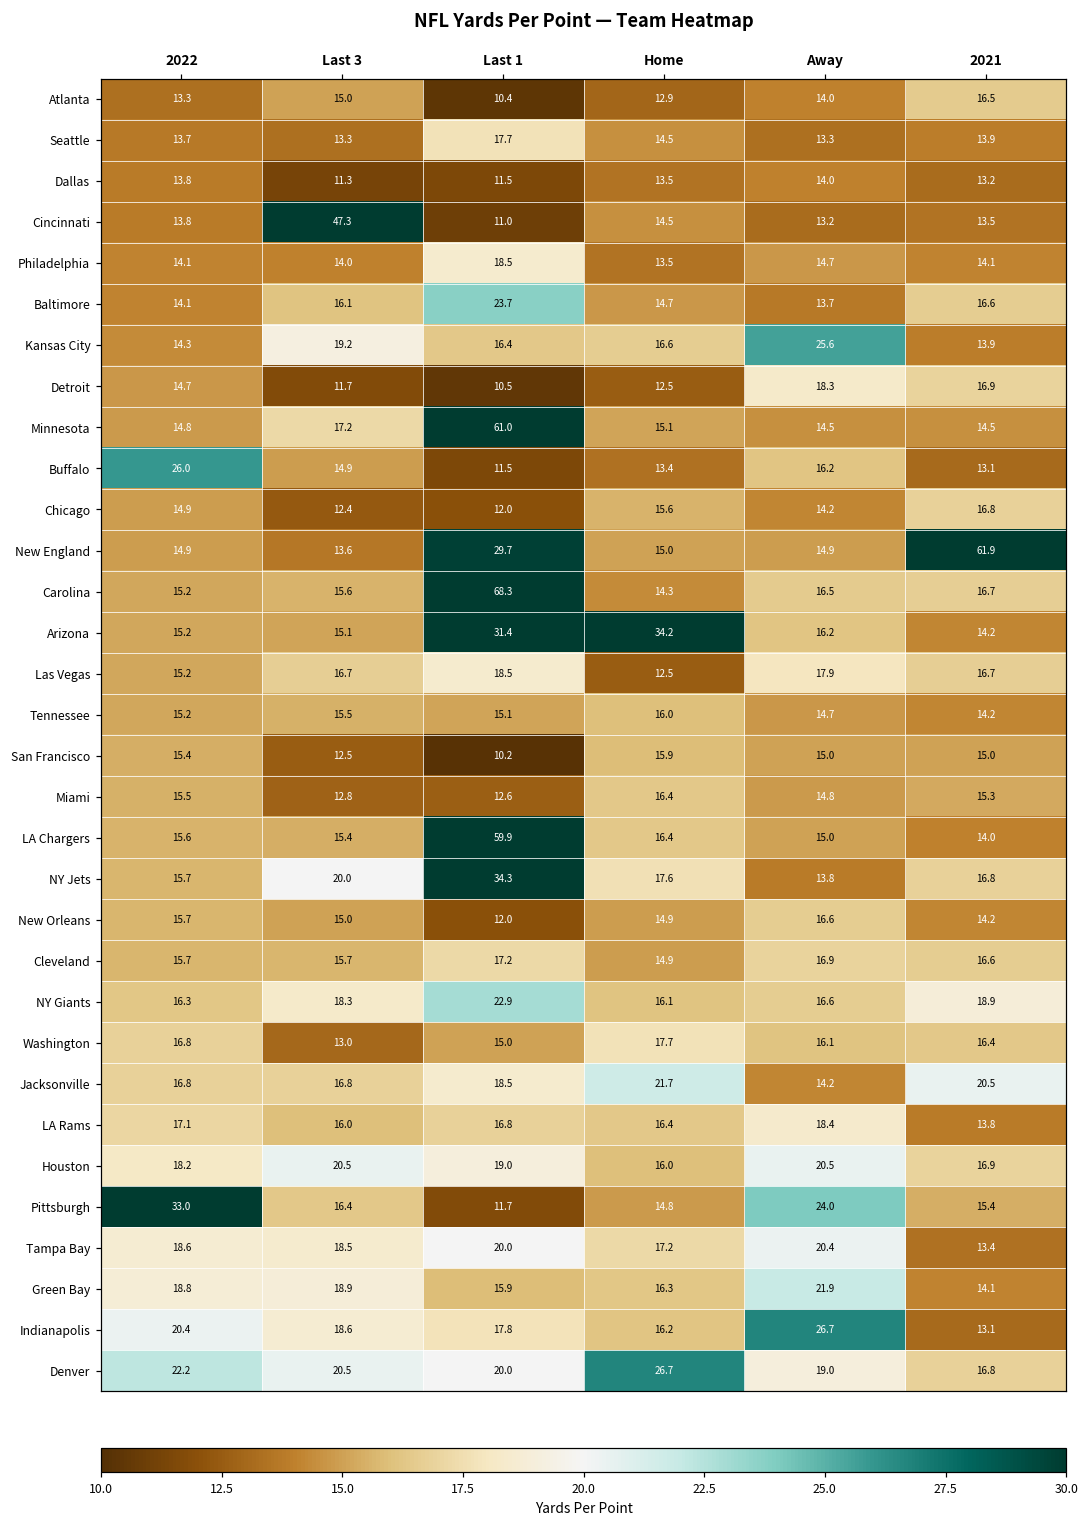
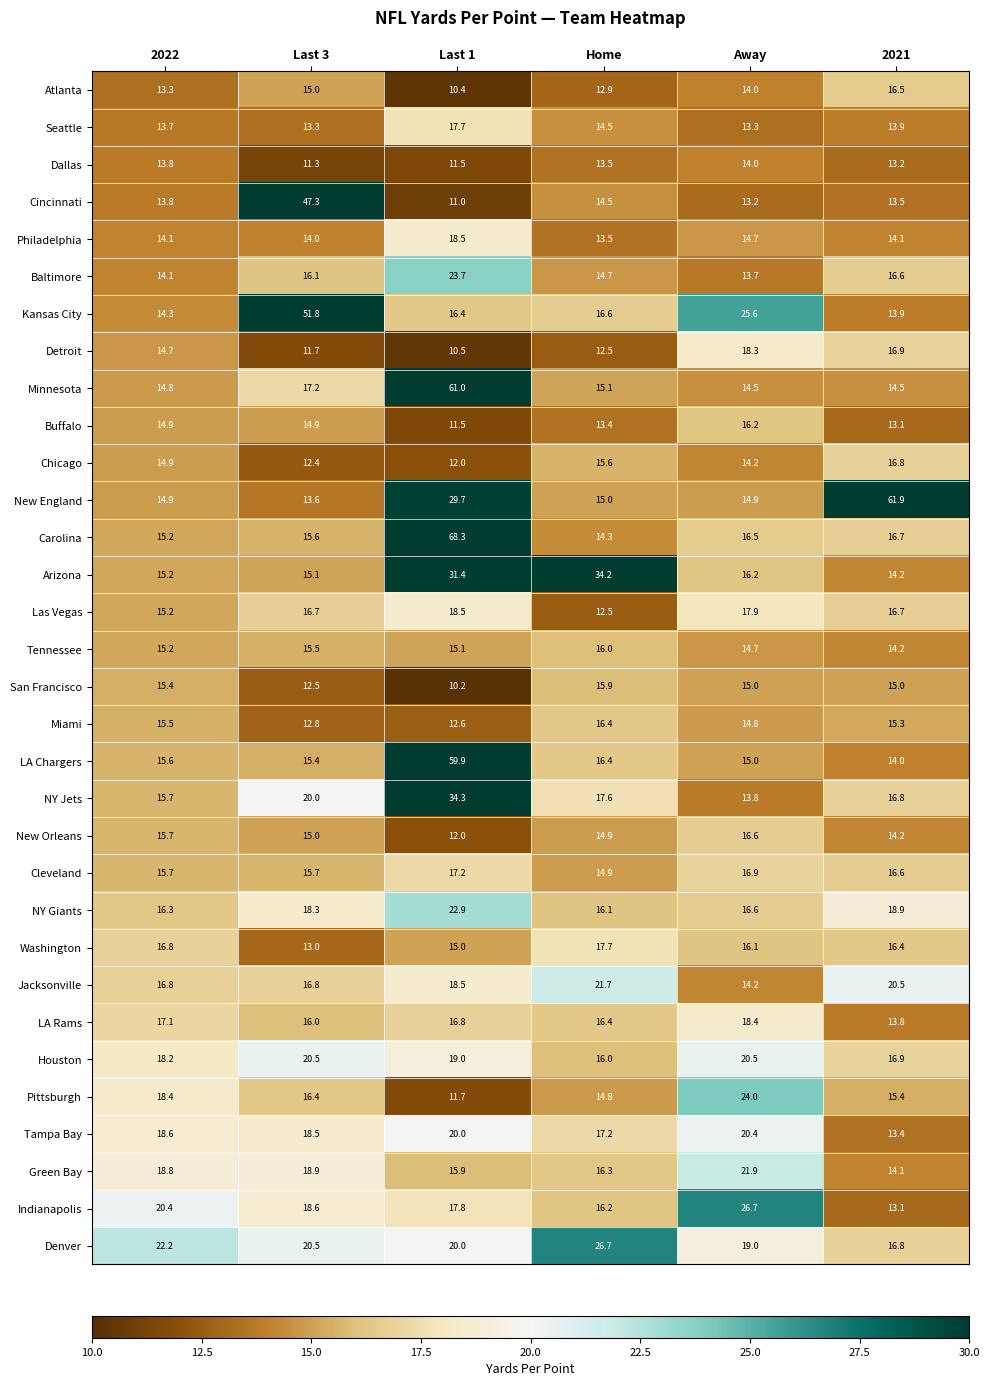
  {
    "Atlanta": {
      "2022": 13.3,
      "Last 3": 15.0,
      "Last 1": 10.4,
      "Home": 12.9,
      "Away": 14.0,
      "2021": 16.5
    },
    "Seattle": {
      "2022": 13.7,
      "Last 3": 13.3,
      "Last 1": 17.7,
      "Home": 14.5,
      "Away": 13.3,
      "2021": 13.9
    },
    "Dallas": {
      "2022": 13.8,
      "Last 3": 11.3,
      "Last 1": 11.5,
      "Home": 13.5,
      "Away": 14.0,
      "2021": 13.2
    },
    "Cincinnati": {
      "2022": 13.8,
      "Last 3": 47.3,
      "Last 1": 11.0,
      "Home": 14.5,
      "Away": 13.2,
      "2021": 13.5
    },
    "Philadelphia": {
      "2022": 14.1,
      "Last 3": 14.0,
      "Last 1": 18.5,
      "Home": 13.5,
      "Away": 14.7,
      "2021": 14.1
    },
    "Baltimore": {
      "2022": 14.1,
      "Last 3": 16.1,
      "Last 1": 23.7,
      "Home": 14.7,
      "Away": 13.7,
      "2021": 16.6
    },
    "Kansas City": {
      "2022": 14.3,
-     "Last 3": 19.2,
+     "Last 3": 51.8,
      "Last 1": 16.4,
      "Home": 16.6,
      "Away": 25.6,
      "2021": 13.9
    },
    "Detroit": {
      "2022": 14.7,
      "Last 3": 11.7,
      "Last 1": 10.5,
      "Home": 12.5,
      "Away": 18.3,
      "2021": 16.9
    },
    "Minnesota": {
      "2022": 14.8,
      "Last 3": 17.2,
      "Last 1": 61.0,
      "Home": 15.1,
      "Away": 14.5,
      "2021": 14.5
    },
    "Buffalo": {
-     "2022": 26.0,
+     "2022": 14.9,
      "Last 3": 14.9,
      "Last 1": 11.5,
      "Home": 13.4,
      "Away": 16.2,
      "2021": 13.1
    },
    "Chicago": {
      "2022": 14.9,
      "Last 3": 12.4,
      "Last 1": 12.0,
      "Home": 15.6,
      "Away": 14.2,
      "2021": 16.8
    },
    "New England": {
      "2022": 14.9,
      "Last 3": 13.6,
      "Last 1": 29.7,
      "Home": 15.0,
      "Away": 14.9,
      "2021": 61.9
    },
    "Carolina": {
      "2022": 15.2,
      "Last 3": 15.6,
      "Last 1": 68.3,
      "Home": 14.3,
      "Away": 16.5,
      "2021": 16.7
    },
    "Arizona": {
      "2022": 15.2,
      "Last 3": 15.1,
      "Last 1": 31.4,
      "Home": 34.2,
      "Away": 16.2,
      "2021": 14.2
    },
    "Las Vegas": {
      "2022": 15.2,
      "Last 3": 16.7,
      "Last 1": 18.5,
      "Home": 12.5,
      "Away": 17.9,
      "2021": 16.7
    },
    "Tennessee": {
      "2022": 15.2,
      "Last 3": 15.5,
      "Last 1": 15.1,
      "Home": 16.0,
      "Away": 14.7,
      "2021": 14.2
    },
    "San Francisco": {
      "2022": 15.4,
      "Last 3": 12.5,
      "Last 1": 10.2,
      "Home": 15.9,
      "Away": 15.0,
      "2021": 15.0
    },
    "Miami": {
      "2022": 15.5,
      "Last 3": 12.8,
      "Last 1": 12.6,
      "Home": 16.4,
      "Away": 14.8,
      "2021": 15.3
    },
    "LA Chargers": {
      "2022": 15.6,
      "Last 3": 15.4,
      "Last 1": 59.9,
      "Home": 16.4,
      "Away": 15.0,
      "2021": 14.0
    },
    "NY Jets": {
      "2022": 15.7,
      "Last 3": 20.0,
      "Last 1": 34.3,
      "Home": 17.6,
      "Away": 13.8,
      "2021": 16.8
    },
    "New Orleans": {
      "2022": 15.7,
      "Last 3": 15.0,
      "Last 1": 12.0,
      "Home": 14.9,
      "Away": 16.6,
      "2021": 14.2
    },
    "Cleveland": {
      "2022": 15.7,
      "Last 3": 15.7,
      "Last 1": 17.2,
      "Home": 14.9,
      "Away": 16.9,
      "2021": 16.6
    },
    "NY Giants": {
      "2022": 16.3,
      "Last 3": 18.3,
      "Last 1": 22.9,
      "Home": 16.1,
      "Away": 16.6,
      "2021": 18.9
    },
    "Washington": {
      "2022": 16.8,
      "Last 3": 13.0,
      "Last 1": 15.0,
      "Home": 17.7,
      "Away": 16.1,
      "2021": 16.4
    },
    "Jacksonville": {
      "2022": 16.8,
      "Last 3": 16.8,
      "Last 1": 18.5,
      "Home": 21.7,
      "Away": 14.2,
      "2021": 20.5
    },
    "LA Rams": {
      "2022": 17.1,
      "Last 3": 16.0,
      "Last 1": 16.8,
      "Home": 16.4,
      "Away": 18.4,
      "2021": 13.8
    },
    "Houston": {
      "2022": 18.2,
      "Last 3": 20.5,
      "Last 1": 19.0,
      "Home": 16.0,
      "Away": 20.5,
      "2021": 16.9
    },
    "Pittsburgh": {
-     "2022": 33.0,
+     "2022": 18.4,
      "Last 3": 16.4,
      "Last 1": 11.7,
      "Home": 14.8,
      "Away": 24.0,
      "2021": 15.4
    },
    "Tampa Bay": {
      "2022": 18.6,
      "Last 3": 18.5,
      "Last 1": 20.0,
      "Home": 17.2,
      "Away": 20.4,
      "2021": 13.4
    },
    "Green Bay": {
      "2022": 18.8,
      "Last 3": 18.9,
      "Last 1": 15.9,
      "Home": 16.3,
      "Away": 21.9,
      "2021": 14.1
    },
    "Indianapolis": {
      "2022": 20.4,
      "Last 3": 18.6,
      "Last 1": 17.8,
      "Home": 16.2,
      "Away": 26.7,
      "2021": 13.1
    },
    "Denver": {
      "2022": 22.2,
      "Last 3": 20.5,
      "Last 1": 20.0,
      "Home": 26.7,
      "Away": 19.0,
      "2021": 16.8
    }
  }
